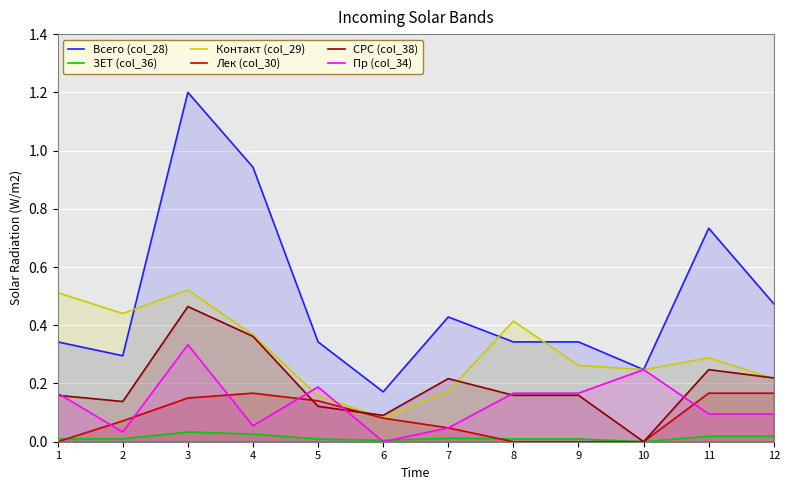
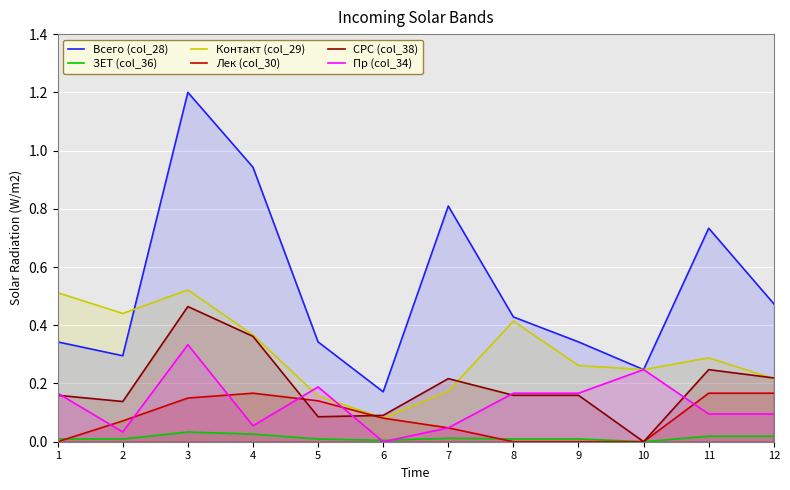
  {
    "Всего (col_28)": {
      "1": 0.34,
      "2": 0.30,
      "3": 1.20,
      "4": 0.94,
      "5": 0.34,
      "6": 0.17,
-     "7": 0.43,
-     "8": 0.34,
+     "7": 0.81,
+     "8": 0.43,
      "9": 0.34,
      "11": 0.73,
      "12": 0.47
    },
    "ЗЕТ (col_36)": {
      "1": 0.01,
      "2": 0.01,
      "3": 0.03,
      "4": 0.03,
      "5": 0.01,
      "7": 0.01,
      "8": 0.01,
      "9": 0.01,
      "11": 0.02,
      "12": 0.02
    },
    "Контакт (col_29)": {
      "1": 0.51,
      "2": 0.44,
      "3": 0.52,
      "5": 0.16,
      "7": 0.17,
      "8": 0.41,
      "9": 0.26,
      "11": 0.29
    },
    "Лек (col_30)": {
      "1": 0.00,
      "2": 0.07,
      "3": 0.15,
      "4": 0.17,
      "5": 0.14,
      "8": 0.00,
      "9": 0.00,
      "11": 0.17,
      "12": 0.17
    },
    "СРС (col_38)": {
      "2": 0.14,
      "3": 0.46,
-     "5": 0.12,
+     "5": 0.09,
      "6": 0.09,
      "7": 0.22,
      "11": 0.25
    },
    "Пр (col_34)": {
      "2": 0.03,
      "3": 0.33,
      "4": 0.05,
      "5": 0.19,
      "11": 0.10,
      "12": 0.10
    }
  }
